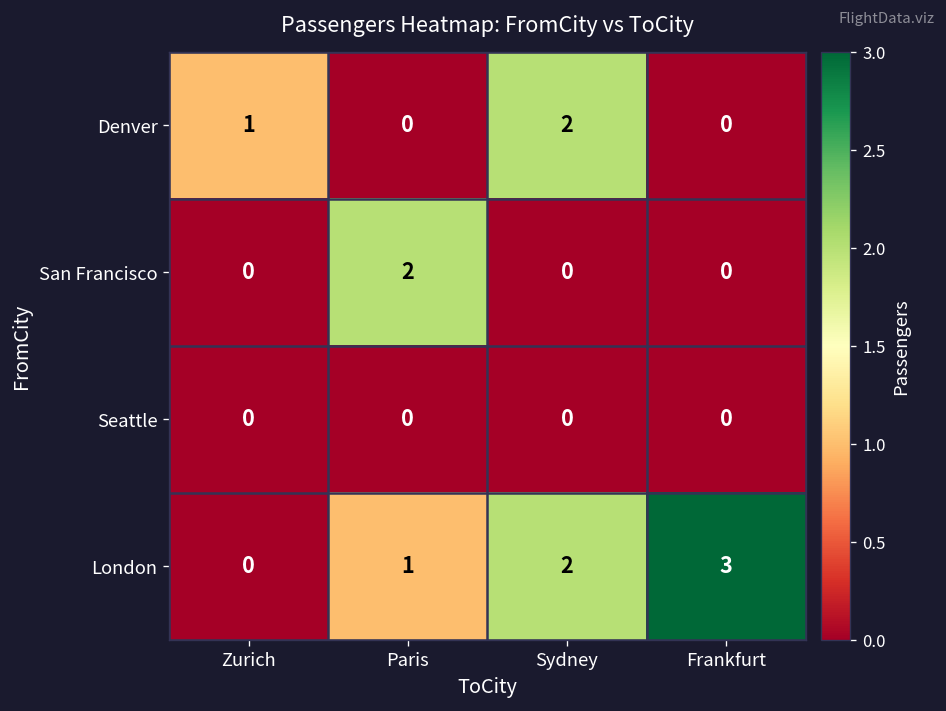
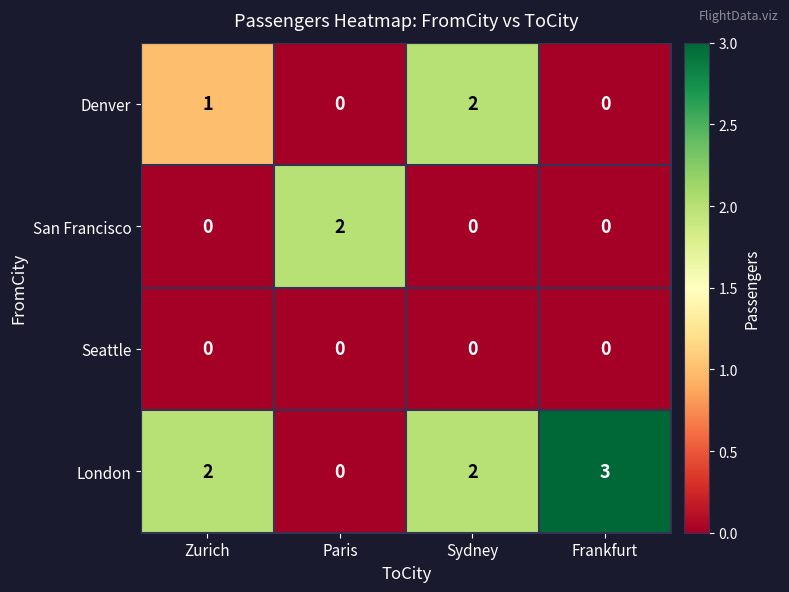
  {
    "Denver": {
      "Zurich": 1,
      "Paris": 0,
      "Sydney": 2,
      "Frankfurt": 0
    },
    "San Francisco": {
      "Zurich": 0,
      "Paris": 2,
      "Sydney": 0,
      "Frankfurt": 0
    },
    "Seattle": {
      "Zurich": 0,
      "Paris": 0,
      "Sydney": 0,
      "Frankfurt": 0
    },
    "London": {
-     "Zurich": 0,
-     "Paris": 1,
+     "Zurich": 2,
+     "Paris": 0,
      "Sydney": 2,
      "Frankfurt": 3
    }
  }
